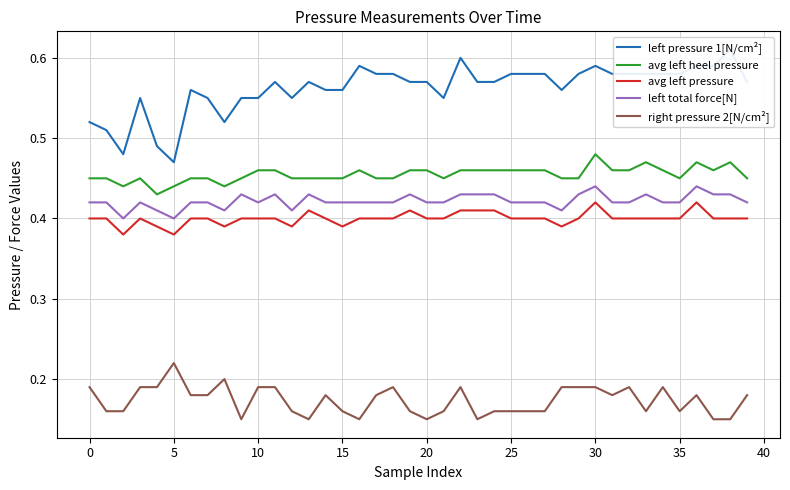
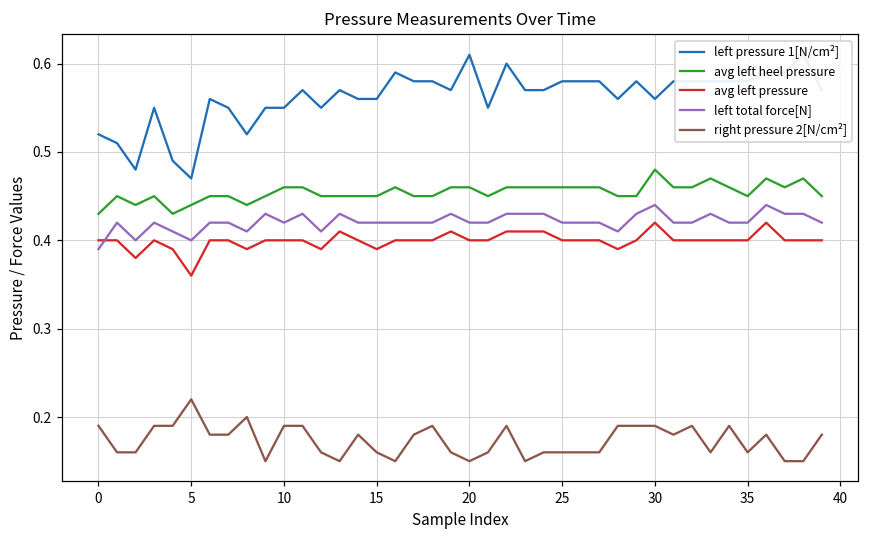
  {
    "left pressure 1[N/cm²]": {
      "0": 0.52,
      "5": 0.47,
      "10": 0.55,
      "15": 0.56,
-     "20": 0.57,
+     "20": 0.61,
      "25": 0.58,
-     "30": 0.59
+     "30": 0.56
    },
    "avg left heel pressure": {
-     "0": 0.45,
+     "0": 0.43,
      "5": 0.44,
      "10": 0.46,
      "15": 0.45,
      "20": 0.46,
      "25": 0.46,
      "30": 0.48,
      "35": 0.45
    },
    "avg left pressure": {
      "0": 0.40,
-     "5": 0.38,
+     "5": 0.36,
      "10": 0.40,
      "15": 0.39,
      "20": 0.40,
      "25": 0.40,
      "30": 0.42,
      "35": 0.40
    },
    "left total force[N]": {
-     "0": 0.42,
+     "0": 0.39,
      "5": 0.40,
      "10": 0.42,
      "15": 0.42,
      "20": 0.42,
      "25": 0.42,
      "30": 0.44,
      "35": 0.42
    },
    "right pressure 2[N/cm²]": {
      "0": 0.19,
      "5": 0.22,
      "10": 0.19,
      "15": 0.16,
      "20": 0.15,
      "25": 0.16,
      "30": 0.19,
      "35": 0.16
    }
  }
